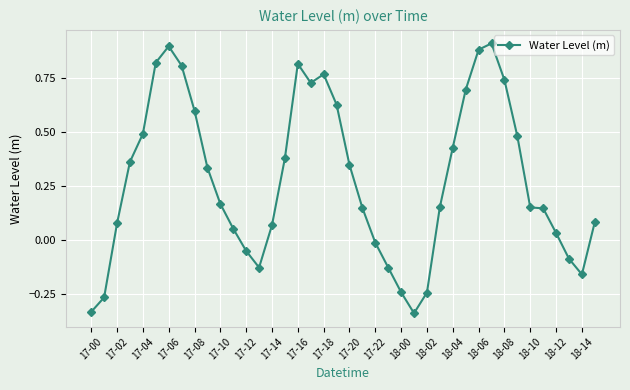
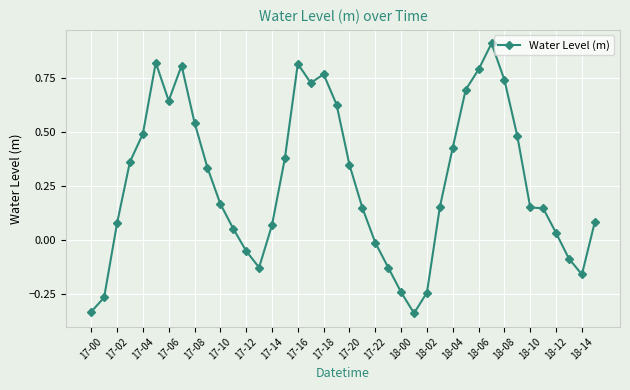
  {
    "17-00": -0.33,
    "17-02": 0.08,
    "17-04": 0.49,
-   "17-06": 0.90,
-   "17-08": 0.60,
+   "17-06": 0.65,
+   "17-08": 0.55,
    "17-10": 0.17,
    "17-12": -0.05,
    "17-14": 0.07,
    "17-16": 0.82,
    "17-18": 0.77,
    "17-20": 0.35,
    "17-22": -0.01,
    "18-00": -0.24,
    "18-02": -0.24,
    "18-04": 0.43,
-   "18-06": 0.88,
+   "18-06": 0.79,
    "18-08": 0.74,
    "18-10": 0.15,
    "18-12": 0.03,
    "18-14": -0.16
  }
